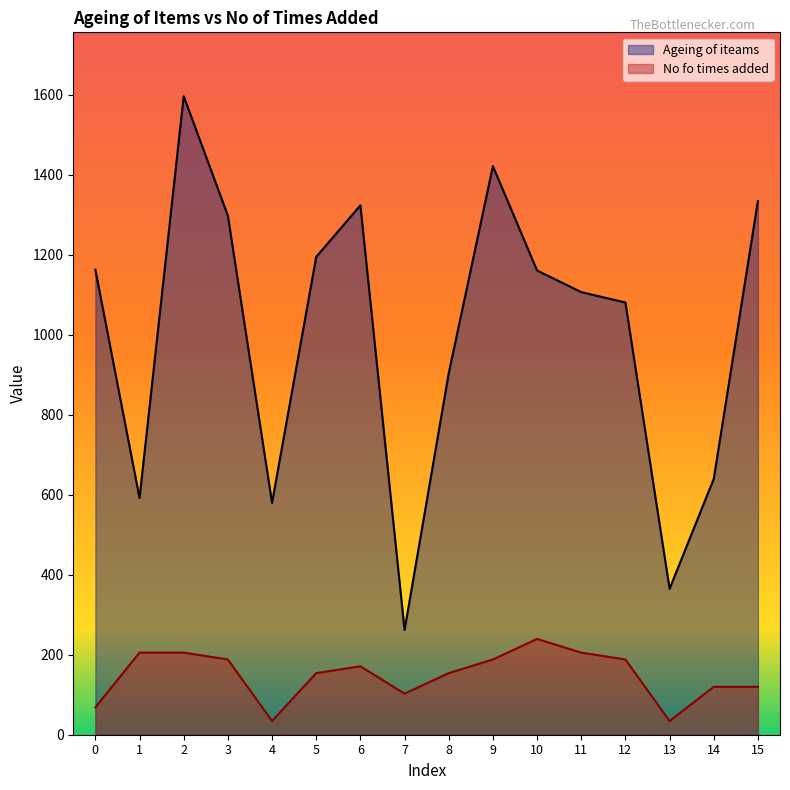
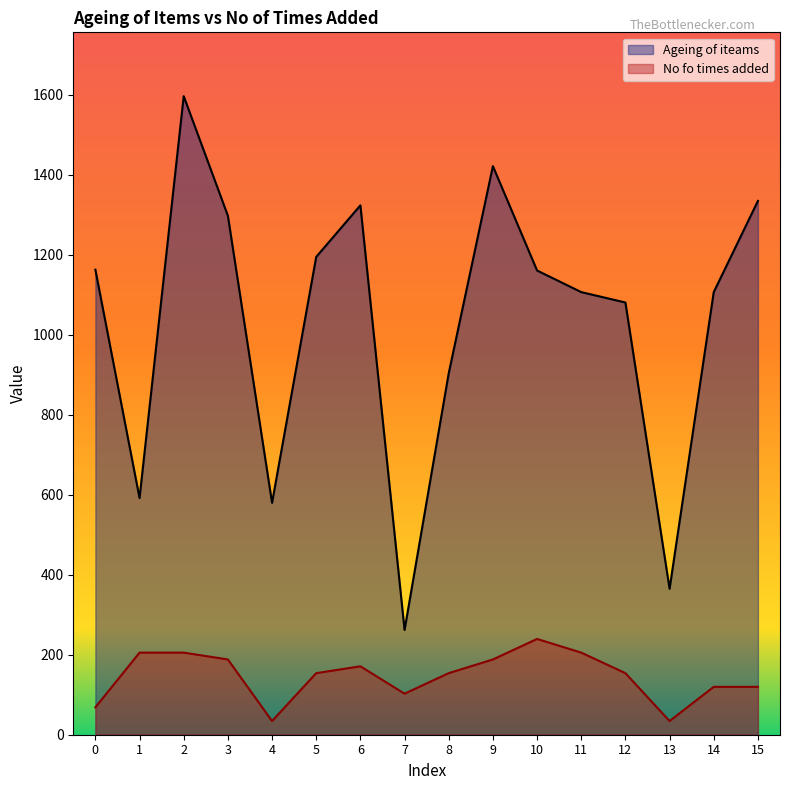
  {
    "Ageing of iteams": {
      "0": 1160,
      "1": 590,
      "2": 1600,
      "3": 1300,
      "4": 580,
      "5": 1200,
      "6": 1320,
      "7": 260,
      "8": 900,
      "9": 1420,
      "10": 1160,
      "11": 1110,
      "12": 1080,
      "13": 370,
-     "14": 640,
+     "14": 1110,
      "15": 1340
    },
    "No fo times added": {
      "0": 70,
      "1": 210,
      "2": 210,
      "3": 190,
      "4": 30,
      "5": 150,
      "6": 170,
      "7": 100,
      "8": 150,
      "9": 190,
      "10": 240,
      "11": 210,
-     "12": 190,
+     "12": 150,
      "13": 30,
      "14": 120,
      "15": 120
    }
  }
